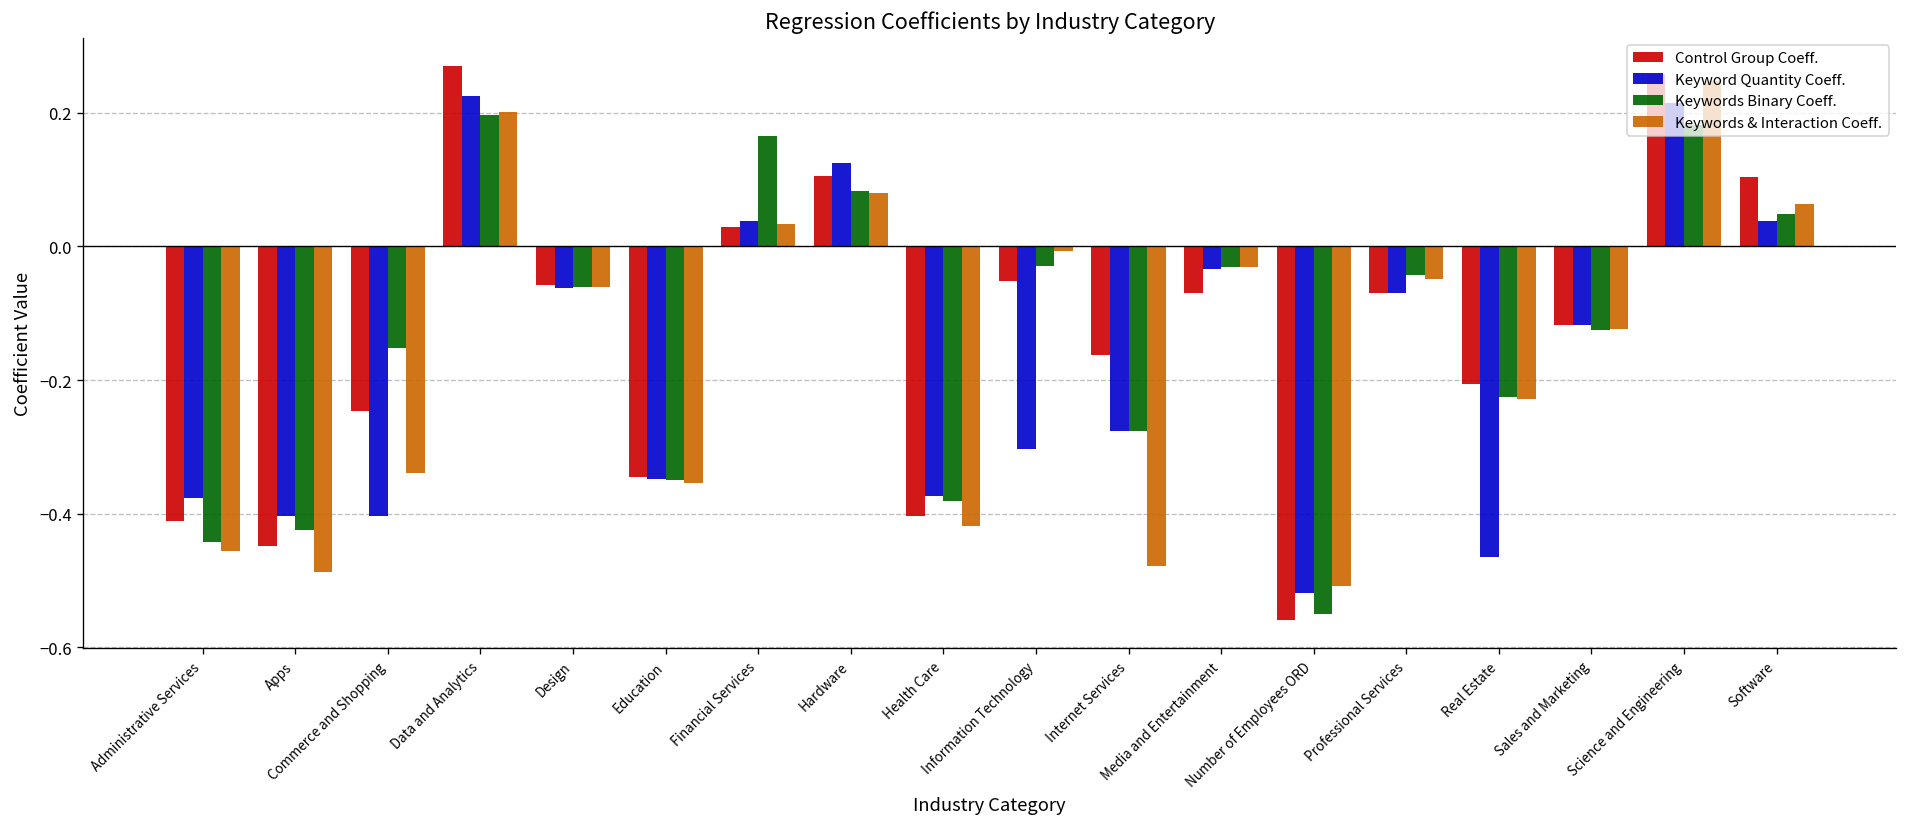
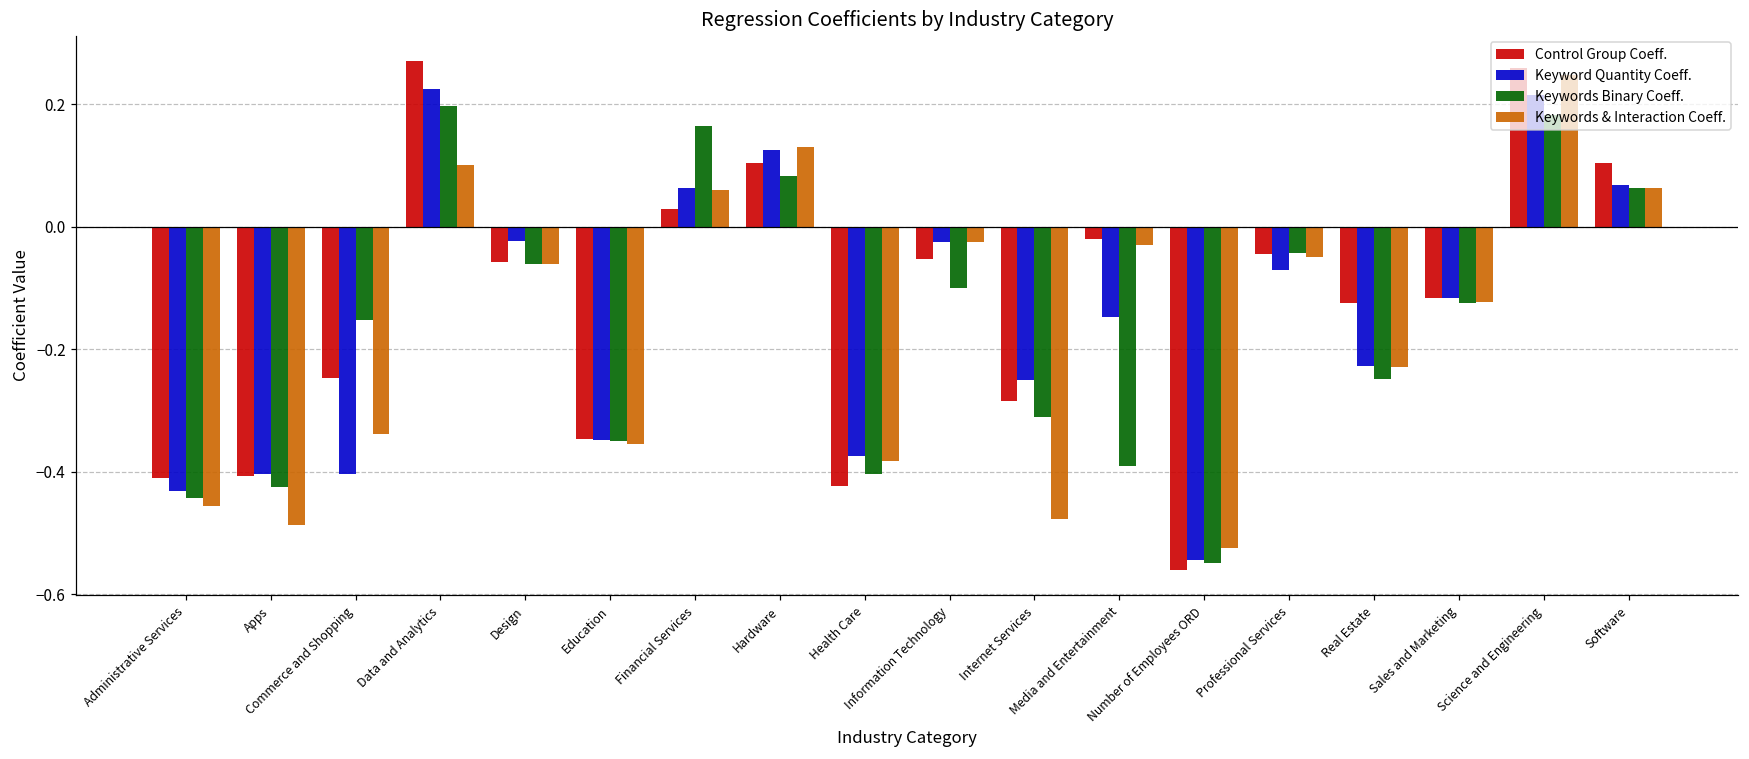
  {
    "Control Group Coeff.": {
      "Administrative Services": -0.41,
-     "Apps": -0.45,
+     "Apps": -0.41,
      "Commerce and Shopping": -0.25,
      "Data and Analytics": 0.27,
      "Design": -0.06,
      "Education": -0.35,
      "Financial Services": 0.03,
      "Hardware": 0.11,
-     "Health Care": -0.40,
+     "Health Care": -0.42,
      "Information Technology": -0.05,
-     "Internet Services": -0.16,
-     "Media and Entertainment": -0.07,
+     "Internet Services": -0.29,
+     "Media and Entertainment": -0.02,
      "Number of Employees ORD": -0.56,
-     "Professional Services": -0.07,
-     "Real Estate": -0.21,
+     "Professional Services": -0.05,
+     "Real Estate": -0.13,
      "Sales and Marketing": -0.12,
      "Software": 0.10
    },
    "Keyword Quantity Coeff.": {
-     "Administrative Services": -0.38,
+     "Administrative Services": -0.43,
      "Apps": -0.40,
      "Commerce and Shopping": -0.40,
      "Data and Analytics": 0.23,
-     "Design": -0.06,
+     "Design": -0.02,
      "Education": -0.35,
-     "Financial Services": 0.04,
+     "Financial Services": 0.06,
      "Hardware": 0.13,
      "Health Care": -0.37,
-     "Information Technology": -0.30,
-     "Internet Services": -0.28,
-     "Media and Entertainment": -0.03,
-     "Number of Employees ORD": -0.52,
+     "Information Technology": -0.03,
+     "Internet Services": -0.25,
+     "Media and Entertainment": -0.15,
+     "Number of Employees ORD": -0.54,
      "Professional Services": -0.07,
-     "Real Estate": -0.47,
+     "Real Estate": -0.23,
      "Sales and Marketing": -0.12,
-     "Software": 0.04
+     "Software": 0.07
    },
    "Keywords Binary Coeff.": {
      "Administrative Services": -0.44,
      "Apps": -0.43,
      "Commerce and Shopping": -0.15,
      "Data and Analytics": 0.20,
      "Design": -0.06,
      "Education": -0.35,
      "Financial Services": 0.17,
      "Hardware": 0.08,
-     "Health Care": -0.38,
-     "Information Technology": -0.03,
-     "Internet Services": -0.28,
-     "Media and Entertainment": -0.03,
+     "Health Care": -0.40,
+     "Information Technology": -0.10,
+     "Internet Services": -0.31,
+     "Media and Entertainment": -0.39,
      "Number of Employees ORD": -0.55,
      "Professional Services": -0.04,
-     "Real Estate": -0.23,
+     "Real Estate": -0.25,
      "Sales and Marketing": -0.13,
-     "Software": 0.05
+     "Software": 0.06
    },
    "Keywords & Interaction Coeff.": {
      "Administrative Services": -0.46,
      "Apps": -0.49,
      "Commerce and Shopping": -0.34,
-     "Data and Analytics": 0.20,
+     "Data and Analytics": 0.10,
      "Design": -0.06,
      "Education": -0.36,
-     "Financial Services": 0.03,
-     "Hardware": 0.08,
-     "Health Care": -0.42,
-     "Information Technology": -0.01,
+     "Financial Services": 0.06,
+     "Hardware": 0.13,
+     "Health Care": -0.38,
+     "Information Technology": -0.02,
      "Internet Services": -0.48,
      "Media and Entertainment": -0.03,
-     "Number of Employees ORD": -0.51,
+     "Number of Employees ORD": -0.52,
      "Professional Services": -0.05,
      "Real Estate": -0.23,
      "Sales and Marketing": -0.12,
      "Software": 0.06
    }
  }
